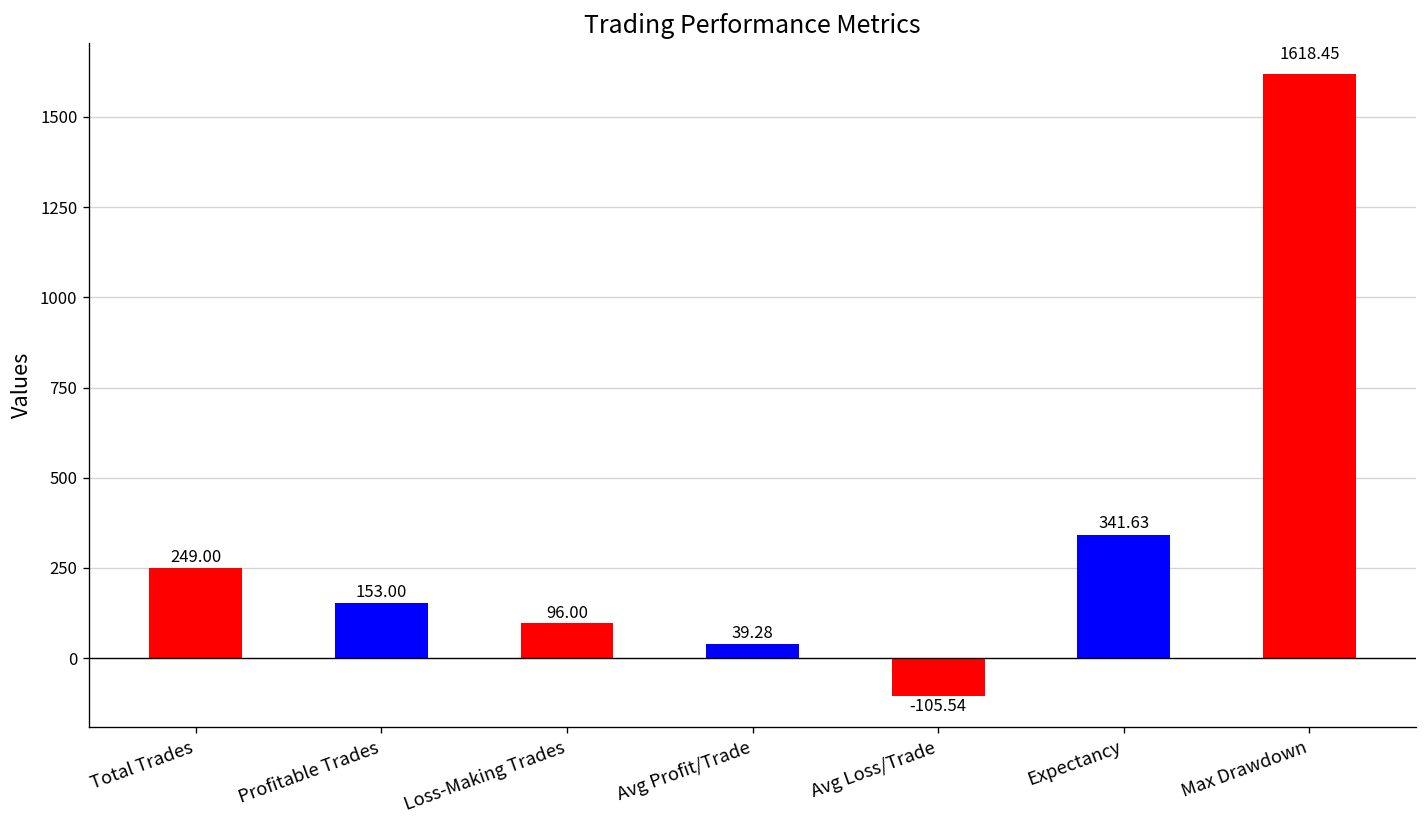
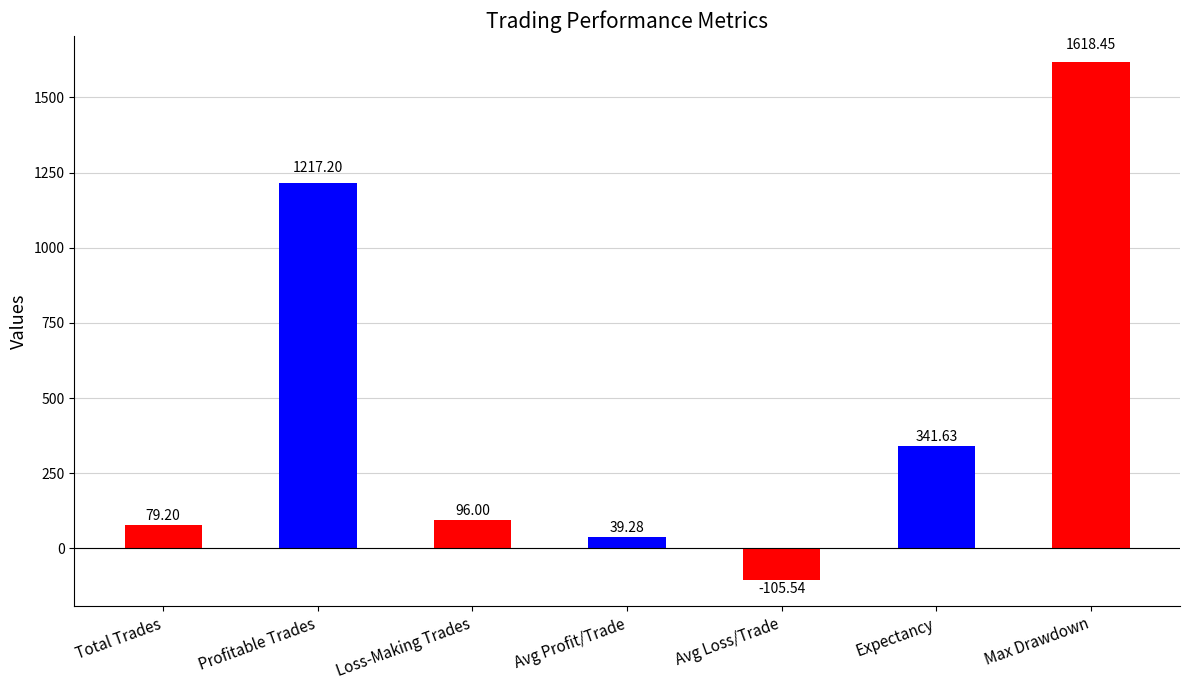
  {
-   "Total Trades": 249.00,
-   "Profitable Trades": 153.00,
+   "Total Trades": 79.20,
+   "Profitable Trades": 1217.20,
    "Loss-Making Trades": 96.00,
    "Avg Profit/Trade": 39.28,
    "Avg Loss/Trade": -105.54,
    "Expectancy": 341.63,
    "Max Drawdown": 1618.45
  }
